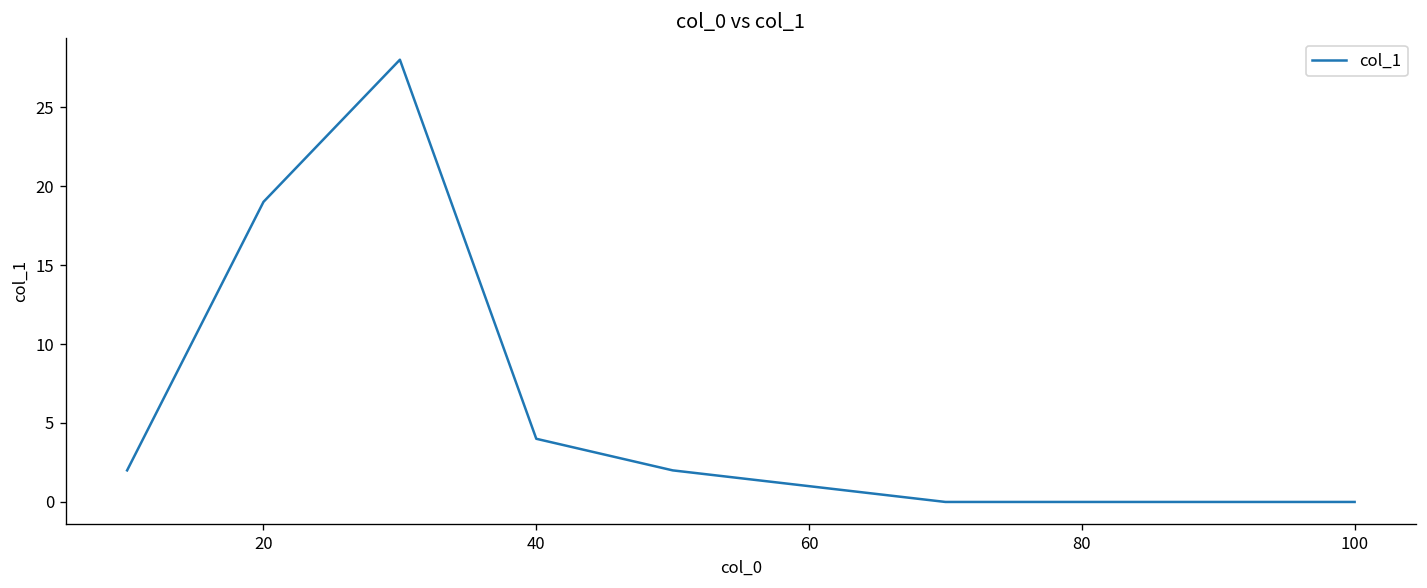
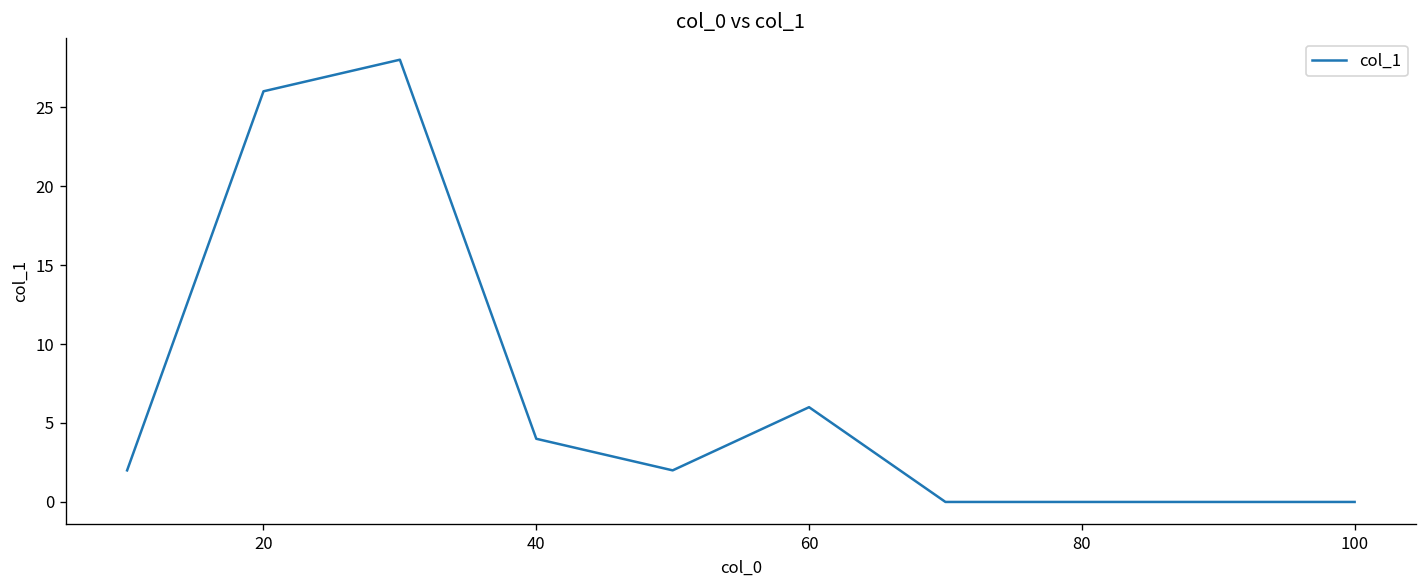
  {
-   "20": 19,
+   "20": 26,
    "40": 4,
-   "60": 1,
+   "60": 6,
    "80": 0,
    "100": 0
  }
